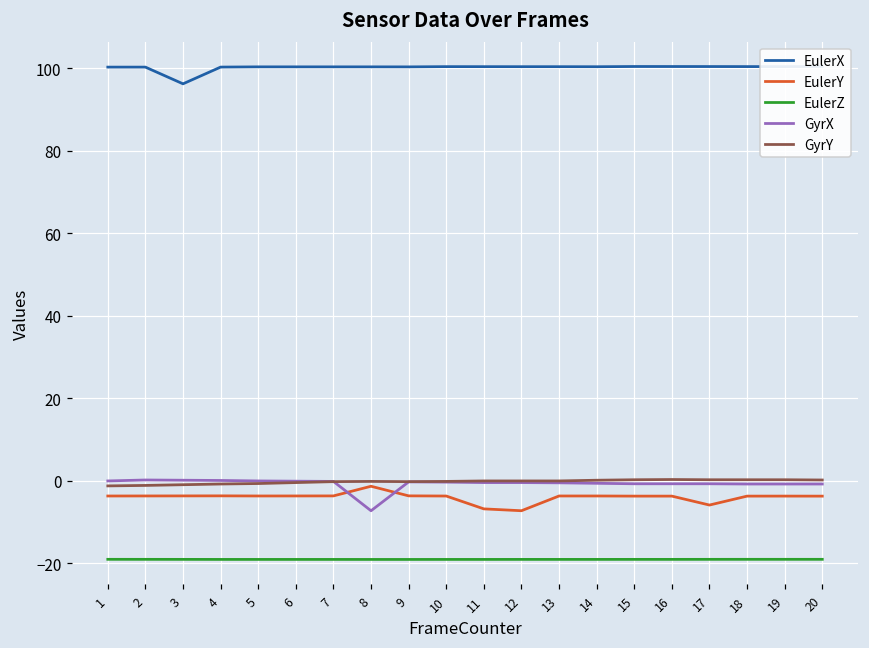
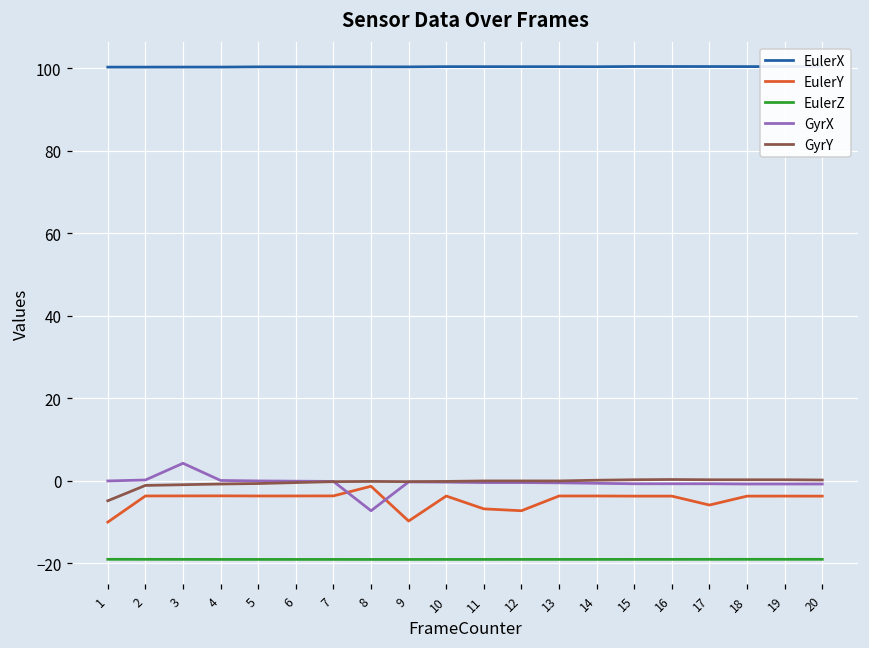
  {
    "EulerX": {
      "1": 100,
      "2": 100,
-     "3": 96,
+     "3": 100,
      "4": 100,
      "5": 100,
      "6": 100,
      "7": 100,
      "8": 100,
      "9": 100,
      "10": 100,
      "11": 100,
      "12": 100,
      "13": 100,
      "14": 100,
      "15": 100,
      "16": 100,
      "17": 100,
      "18": 100
    },
    "EulerY": {
-     "1": -4,
+     "1": -10,
      "2": -4,
      "3": -4,
      "4": -4,
      "5": -4,
      "6": -4,
      "7": -4,
      "8": -1,
-     "9": -4,
+     "9": -10,
      "10": -4,
      "11": -7,
      "12": -7,
      "13": -4,
      "14": -4,
      "15": -4,
      "16": -4,
      "17": -6,
      "18": -4,
      "19": -4,
      "20": -4
    },
    "EulerZ": {
      "1": -19,
      "2": -19,
      "3": -19,
      "4": -19,
      "5": -19,
      "6": -19,
      "7": -19,
      "8": -19,
      "9": -19,
      "10": -19,
      "11": -19,
      "12": -19,
      "13": -19,
      "14": -19,
      "15": -19,
      "16": -19,
      "17": -19,
      "18": -19,
      "19": -19,
      "20": -19
    },
    "GyrX": {
      "1": 0,
      "2": 0,
-     "3": 0,
+     "3": 4,
      "4": 0,
      "8": -7,
      "14": -1,
      "15": -1,
      "16": -1,
      "17": -1,
      "18": -1,
      "19": -1,
      "20": -1
    },
    "GyrY": {
-     "1": -1,
+     "1": -5,
      "2": -1,
      "3": -1,
      "4": -1,
      "8": 0,
      "14": 0,
      "15": 0,
      "16": 0,
      "17": 0,
      "18": 0,
      "19": 0,
      "20": 0
    }
  }
